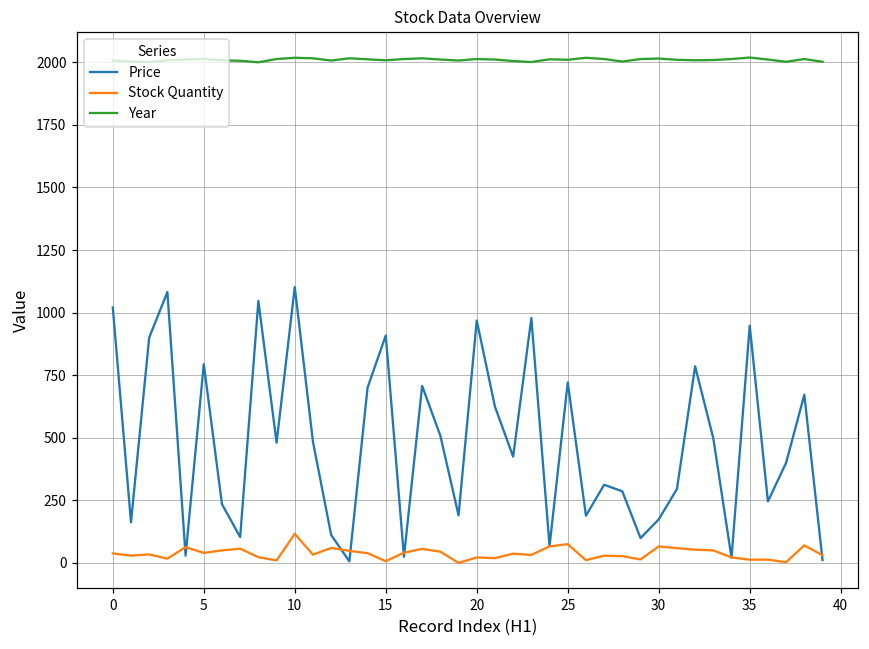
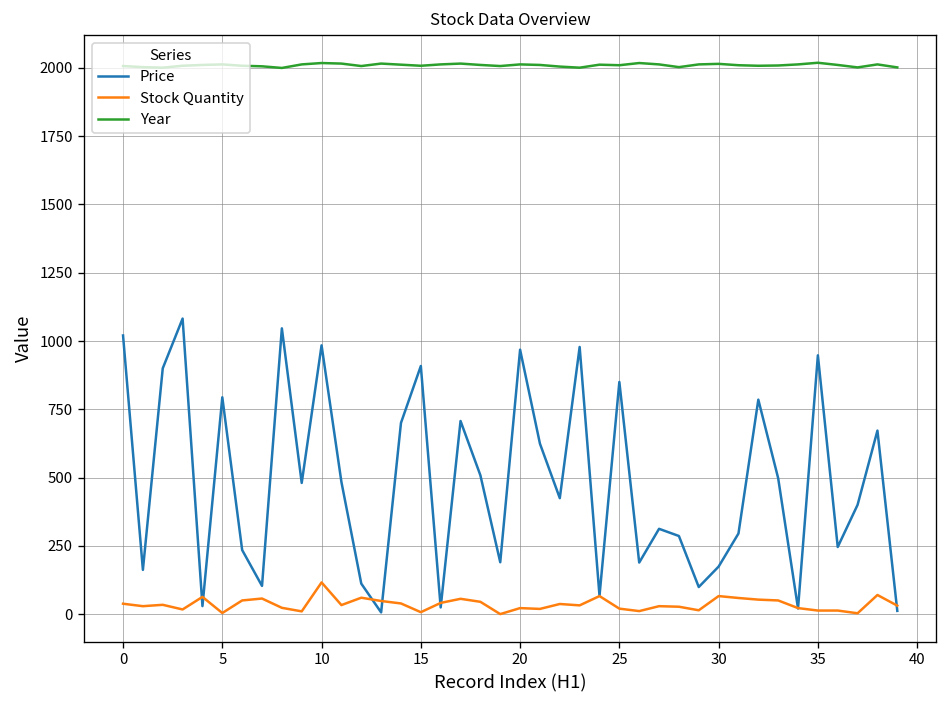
  {
    "Price": {
      "0": 1020,
      "5": 790,
-     "10": 1100,
+     "10": 980,
      "15": 910,
      "20": 970,
-     "25": 720,
+     "25": 850,
      "30": 170,
      "35": 950
    },
    "Stock Quantity": {
      "0": 40,
-     "5": 40,
+     "5": 0,
      "10": 120,
      "15": 10,
      "20": 20,
-     "25": 80,
+     "25": 20,
      "30": 70,
      "35": 10
    },
    "Year": {
      "10": 2020,
      "15": 2010,
      "20": 2010,
      "25": 2010,
      "30": 2020,
      "35": 2020
    }
  }
